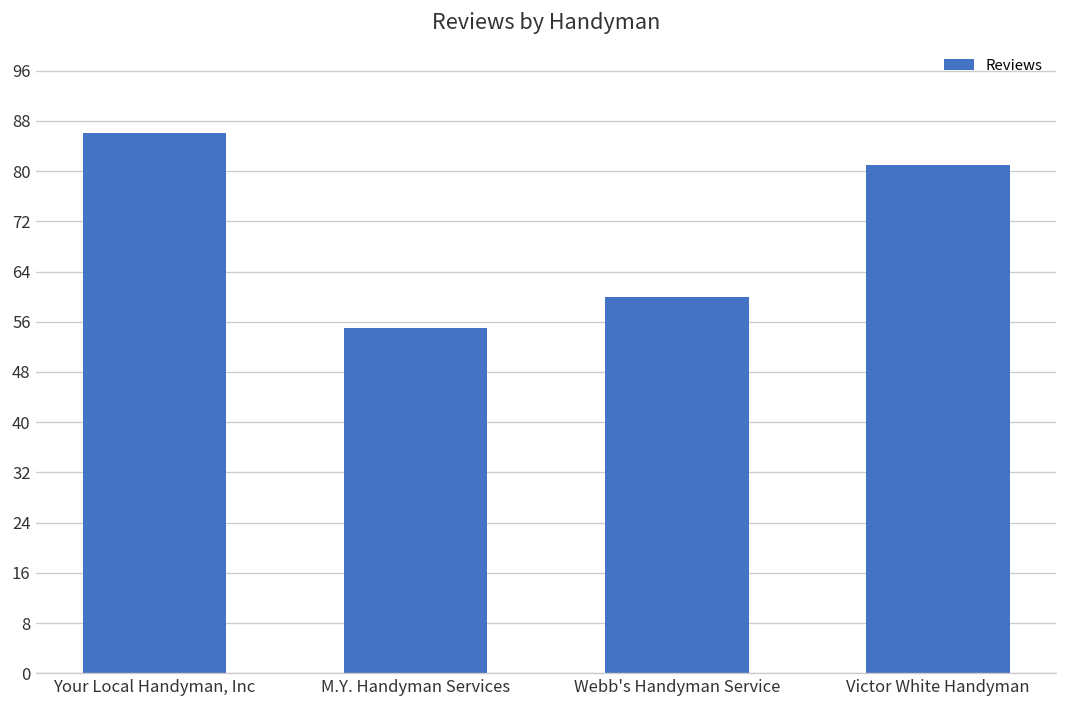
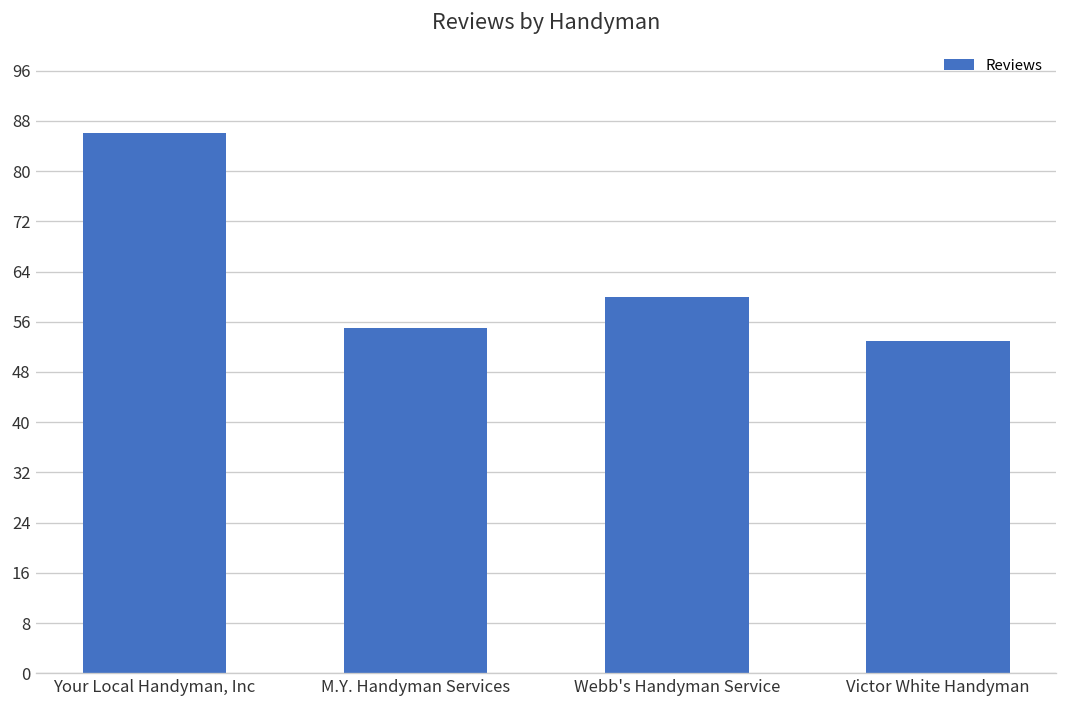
  {
    "Your Local Handyman, Inc": 86,
    "M.Y. Handyman Services": 55,
    "Webb's Handyman Service": 60,
-   "Victor White Handyman": 81
+   "Victor White Handyman": 53
  }
